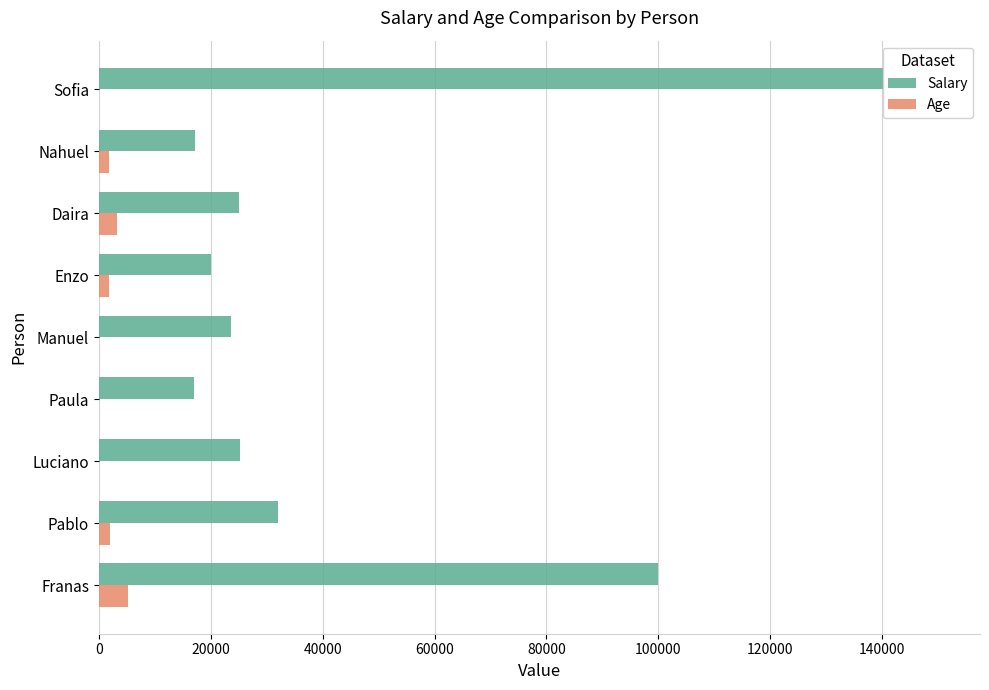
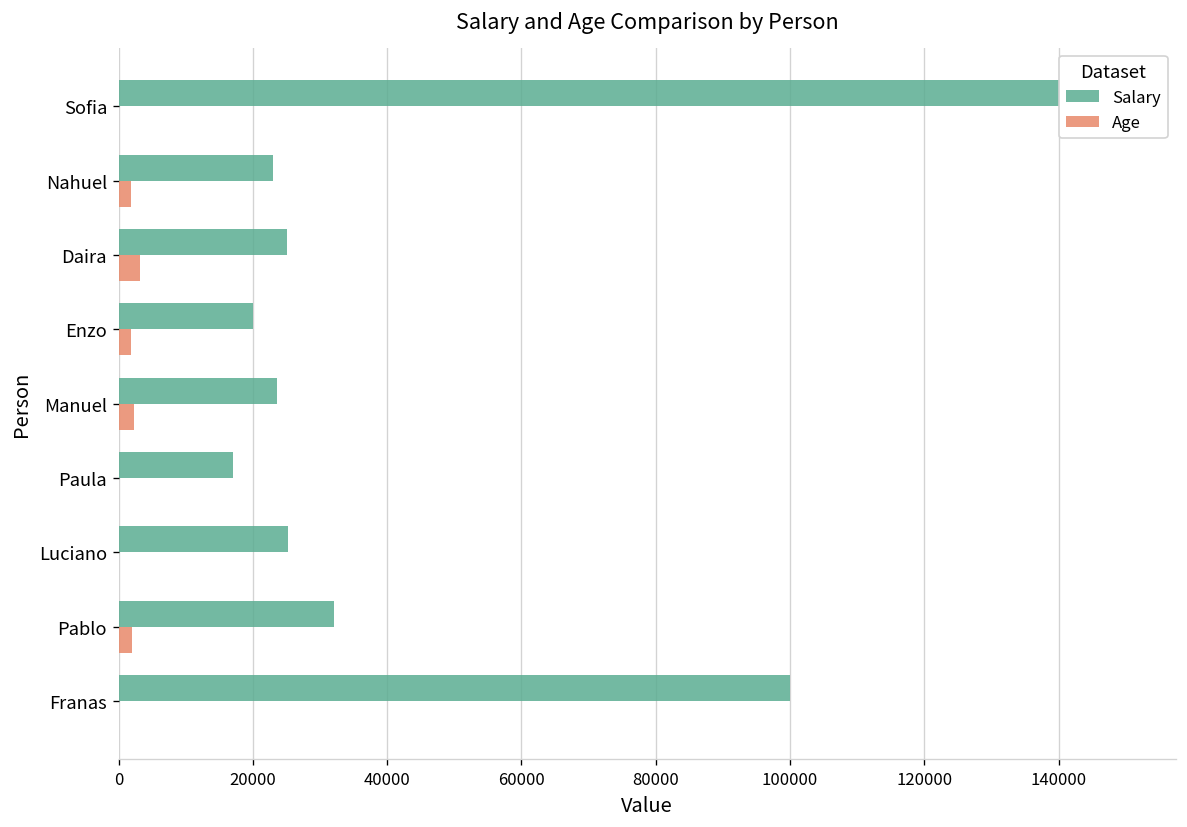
  {
    "Salary": {
-     "Nahuel": 17000,
+     "Nahuel": 23000,
      "Daira": 25000,
      "Enzo": 20000,
      "Manuel": 24000,
      "Paula": 17000,
      "Luciano": 25000,
      "Pablo": 32000,
      "Franas": 100000
    },
    "Age": {
      "Nahuel": 2000,
      "Daira": 3000,
      "Enzo": 2000,
-     "Manuel": 0,
+     "Manuel": 2000,
      "Pablo": 2000,
-     "Franas": 5000
+     "Franas": 0
    }
  }
